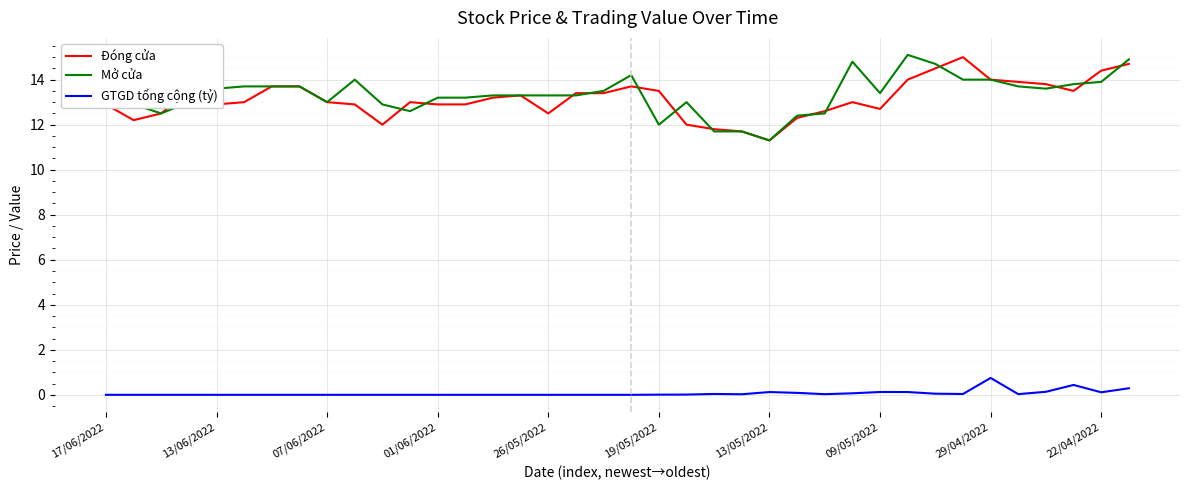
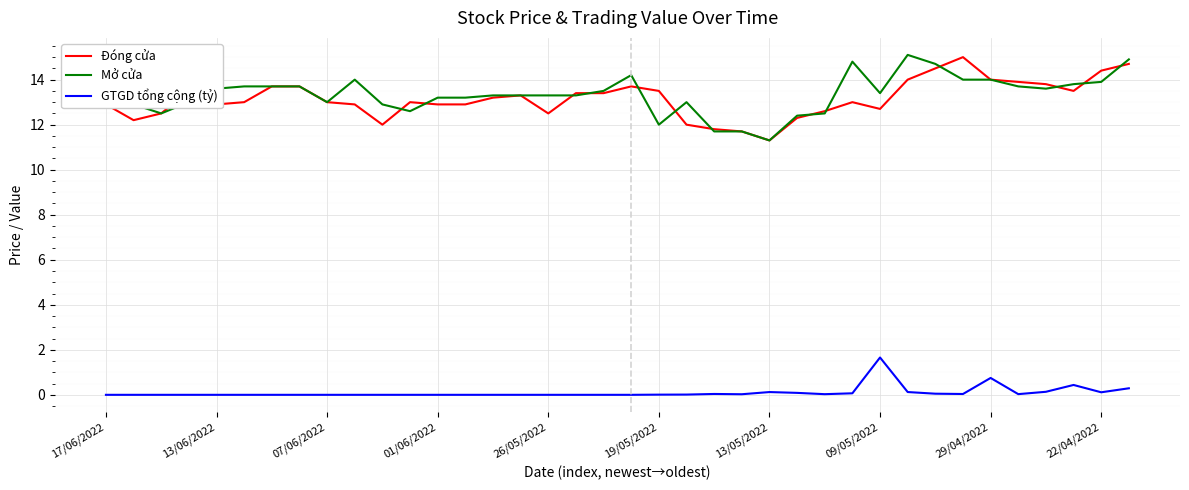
  {
    "Đóng cửa": {
      "01/06/2022": 12.9,
      "26/05/2022": 12.5,
      "19/05/2022": 13.5,
      "09/05/2022": 12.7,
      "22/04/2022": 14.4
    },
    "Mở cửa": {
      "01/06/2022": 13.2,
      "26/05/2022": 13.3,
      "19/05/2022": 12.0,
      "09/05/2022": 13.4,
      "22/04/2022": 13.9
    },
    "GTGD tổng cộng (tỷ)": {
      "17/06/2022": 0.0,
      "13/06/2022": 0.0,
      "07/06/2022": 0.0,
      "01/06/2022": 0.0,
      "26/05/2022": 0.0,
      "19/05/2022": 0.0,
      "13/05/2022": 0.1,
-     "09/05/2022": 0.1,
+     "09/05/2022": 1.7,
      "29/04/2022": 0.7,
      "22/04/2022": 0.1
    }
  }
